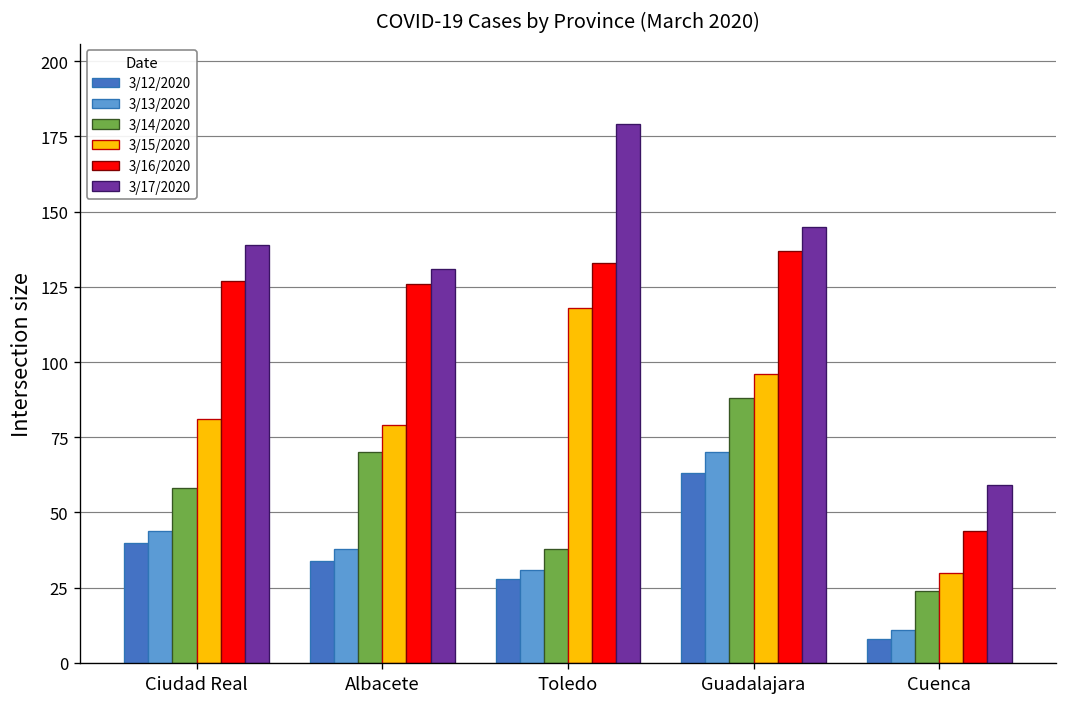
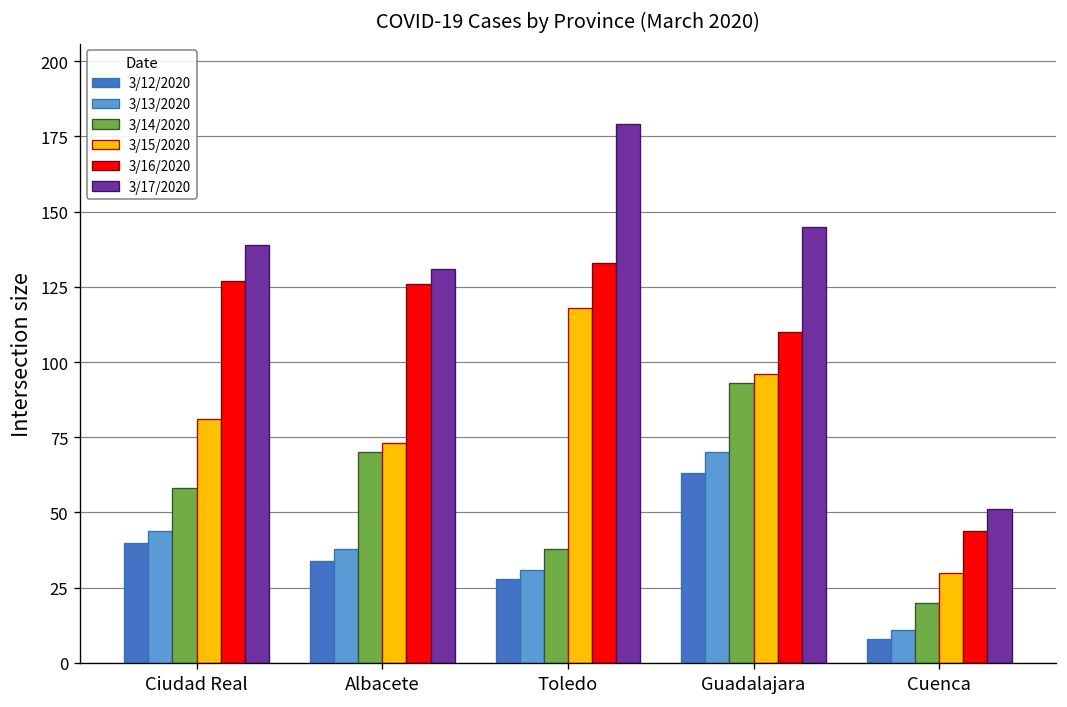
  {
    "3/14/2020": {
      "Ciudad Real": 58,
      "Albacete": 70,
      "Toledo": 38,
-     "Guadalajara": 88,
-     "Cuenca": 24
+     "Guadalajara": 93,
+     "Cuenca": 20
    },
    "3/15/2020": {
      "Ciudad Real": 81,
-     "Albacete": 79,
+     "Albacete": 73,
      "Toledo": 118,
      "Guadalajara": 96,
      "Cuenca": 30
    },
    "3/16/2020": {
      "Ciudad Real": 127,
      "Albacete": 126,
      "Toledo": 133,
-     "Guadalajara": 137,
+     "Guadalajara": 110,
      "Cuenca": 44
    },
    "3/17/2020": {
      "Ciudad Real": 139,
      "Albacete": 131,
      "Toledo": 179,
      "Guadalajara": 145,
-     "Cuenca": 59
+     "Cuenca": 51
    }
  }
